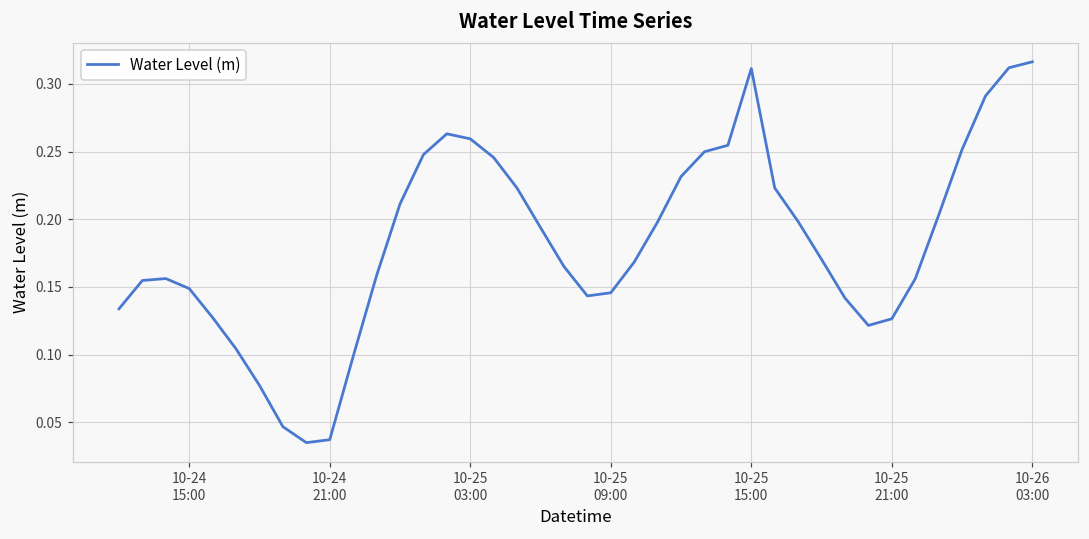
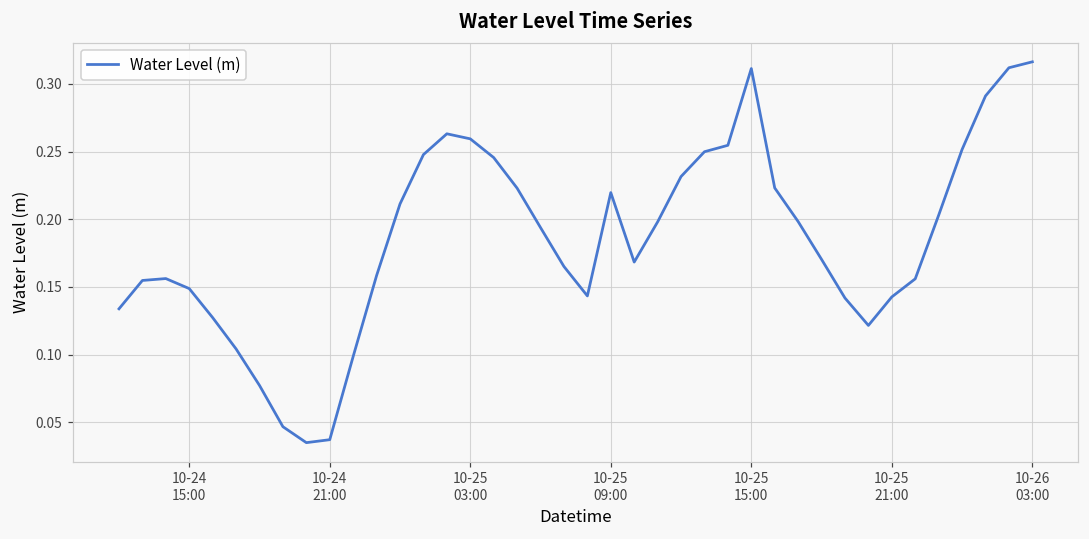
  {
    "10-24 15:00": 0.149,
    "10-24 21:00": 0.037,
    "10-25 03:00": 0.259,
-   "10-25 09:00": 0.146,
+   "10-25 09:00": 0.220,
    "10-25 15:00": 0.311,
-   "10-25 21:00": 0.126,
+   "10-25 21:00": 0.143,
    "10-26 03:00": 0.316
  }
